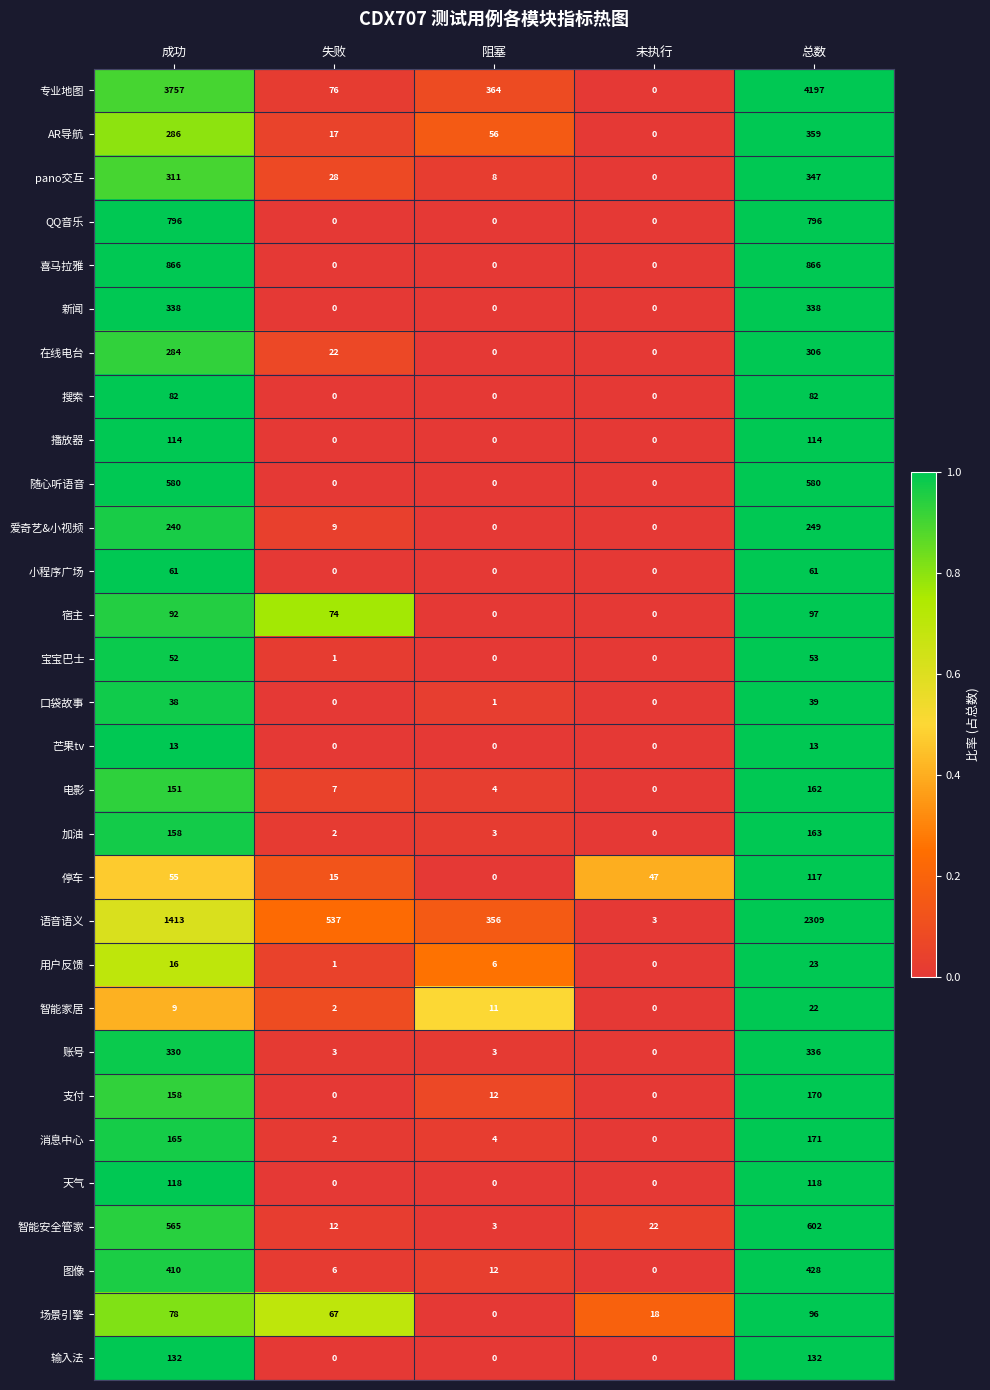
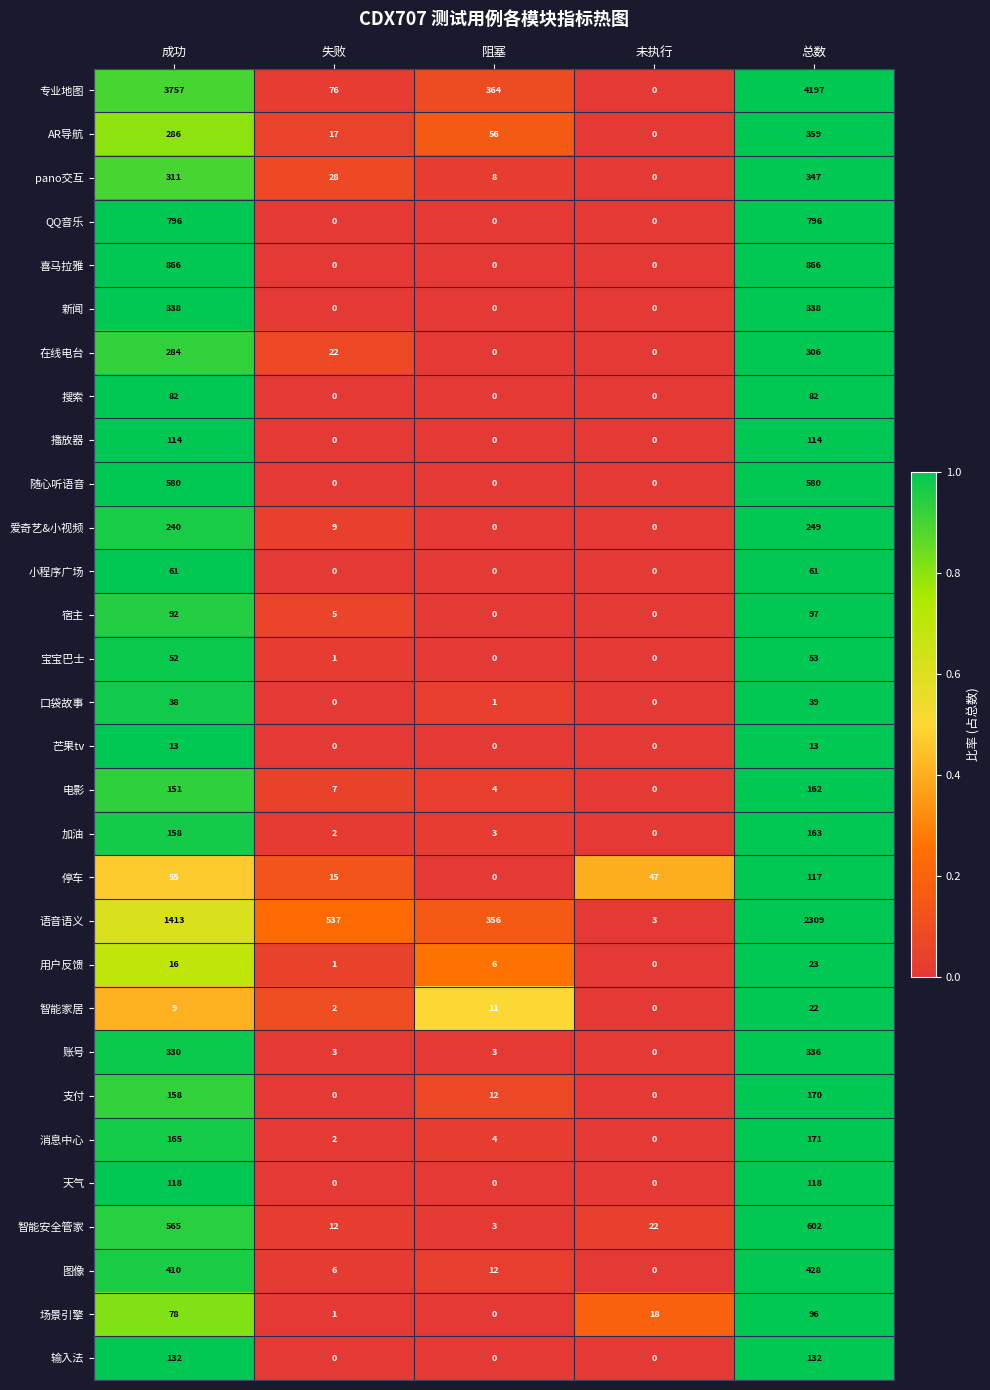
  {
    "专业地图": {
      "成功": 3757,
      "失败": 76,
      "阻塞": 364,
      "未执行": 0,
      "总数": 4197
    },
    "AR导航": {
      "成功": 286,
      "失败": 17,
      "阻塞": 56,
      "未执行": 0,
      "总数": 359
    },
    "pano交互": {
      "成功": 311,
      "失败": 28,
      "阻塞": 8,
      "未执行": 0,
      "总数": 347
    },
    "QQ音乐": {
      "成功": 796,
      "失败": 0,
      "阻塞": 0,
      "未执行": 0,
      "总数": 796
    },
    "喜马拉雅": {
      "成功": 866,
      "失败": 0,
      "阻塞": 0,
      "未执行": 0,
      "总数": 866
    },
    "新闻": {
      "成功": 338,
      "失败": 0,
      "阻塞": 0,
      "未执行": 0,
      "总数": 338
    },
    "在线电台": {
      "成功": 284,
      "失败": 22,
      "阻塞": 0,
      "未执行": 0,
      "总数": 306
    },
    "搜索": {
      "成功": 82,
      "失败": 0,
      "阻塞": 0,
      "未执行": 0,
      "总数": 82
    },
    "播放器": {
      "成功": 114,
      "失败": 0,
      "阻塞": 0,
      "未执行": 0,
      "总数": 114
    },
    "随心听语音": {
      "成功": 580,
      "失败": 0,
      "阻塞": 0,
      "未执行": 0,
      "总数": 580
    },
    "爱奇艺&小视频": {
      "成功": 240,
      "失败": 9,
      "阻塞": 0,
      "未执行": 0,
      "总数": 249
    },
    "小程序广场": {
      "成功": 61,
      "失败": 0,
      "阻塞": 0,
      "未执行": 0,
      "总数": 61
    },
    "宿主": {
      "成功": 92,
-     "失败": 74,
+     "失败": 5,
      "阻塞": 0,
      "未执行": 0,
      "总数": 97
    },
    "宝宝巴士": {
      "成功": 52,
      "失败": 1,
      "阻塞": 0,
      "未执行": 0,
      "总数": 53
    },
    "口袋故事": {
      "成功": 38,
      "失败": 0,
      "阻塞": 1,
      "未执行": 0,
      "总数": 39
    },
    "芒果tv": {
      "成功": 13,
      "失败": 0,
      "阻塞": 0,
      "未执行": 0,
      "总数": 13
    },
    "电影": {
      "成功": 151,
      "失败": 7,
      "阻塞": 4,
      "未执行": 0,
      "总数": 162
    },
    "加油": {
      "成功": 158,
      "失败": 2,
      "阻塞": 3,
      "未执行": 0,
      "总数": 163
    },
    "停车": {
      "成功": 55,
      "失败": 15,
      "阻塞": 0,
      "未执行": 47,
      "总数": 117
    },
    "语音语义": {
      "成功": 1413,
      "失败": 537,
      "阻塞": 356,
      "未执行": 3,
      "总数": 2309
    },
    "用户反馈": {
      "成功": 16,
      "失败": 1,
      "阻塞": 6,
      "未执行": 0,
      "总数": 23
    },
    "智能家居": {
      "成功": 9,
      "失败": 2,
      "阻塞": 11,
      "未执行": 0,
      "总数": 22
    },
    "账号": {
      "成功": 330,
      "失败": 3,
      "阻塞": 3,
      "未执行": 0,
      "总数": 336
    },
    "支付": {
      "成功": 158,
      "失败": 0,
      "阻塞": 12,
      "未执行": 0,
      "总数": 170
    },
    "消息中心": {
      "成功": 165,
      "失败": 2,
      "阻塞": 4,
      "未执行": 0,
      "总数": 171
    },
    "天气": {
      "成功": 118,
      "失败": 0,
      "阻塞": 0,
      "未执行": 0,
      "总数": 118
    },
    "智能安全管家": {
      "成功": 565,
      "失败": 12,
      "阻塞": 3,
      "未执行": 22,
      "总数": 602
    },
    "图像": {
      "成功": 410,
      "失败": 6,
      "阻塞": 12,
      "未执行": 0,
      "总数": 428
    },
    "场景引擎": {
      "成功": 78,
-     "失败": 67,
+     "失败": 1,
      "阻塞": 0,
      "未执行": 18,
      "总数": 96
    },
    "输入法": {
      "成功": 132,
      "失败": 0,
      "阻塞": 0,
      "未执行": 0,
      "总数": 132
    }
  }
